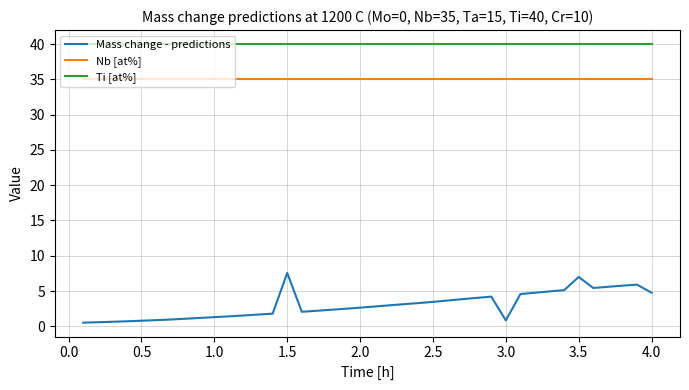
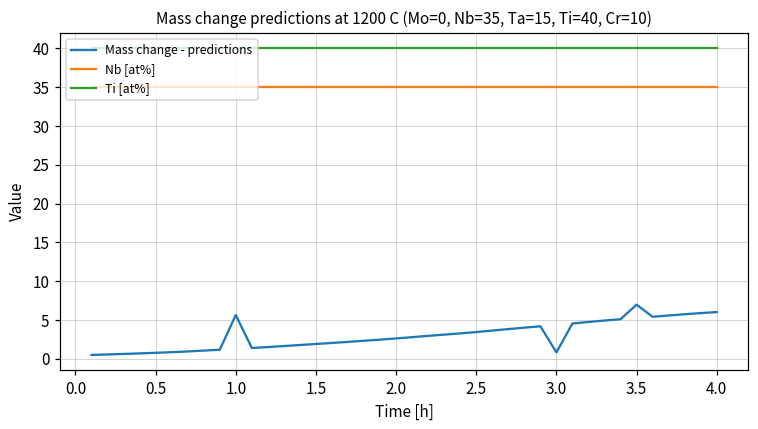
  {
    "Mass change - predictions": {
      "0.5": 1,
-     "1.0": 1,
-     "1.5": 8,
+     "1.0": 6,
+     "1.5": 2,
      "2.0": 3,
      "2.5": 3,
      "3.0": 1,
      "3.5": 7,
-     "4.0": 5
+     "4.0": 6
    },
    "Nb [at%]": {
      "1.5": 35,
      "2.0": 35,
      "2.5": 35,
      "3.0": 35,
      "3.5": 35,
      "4.0": 35
    },
    "Ti [at%]": {
      "1.5": 40,
      "2.0": 40,
      "2.5": 40,
      "3.0": 40,
      "3.5": 40,
      "4.0": 40
    }
  }
